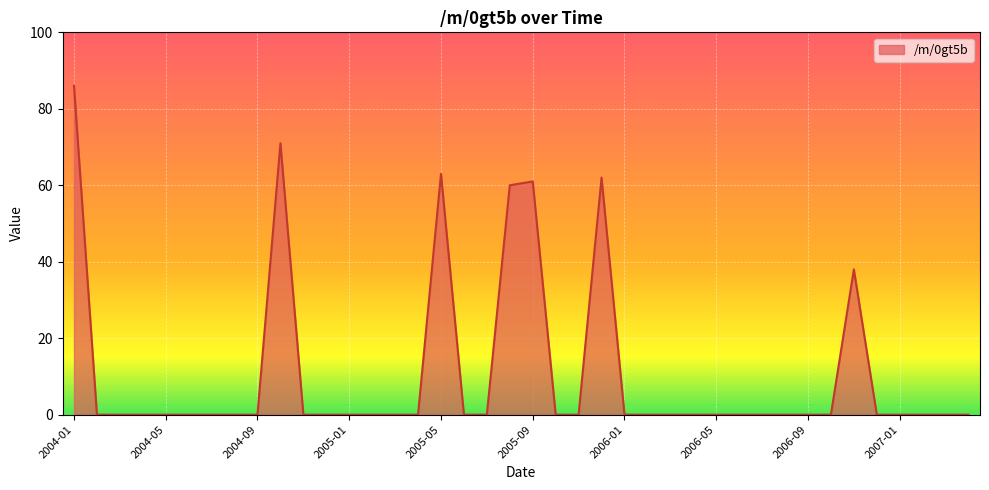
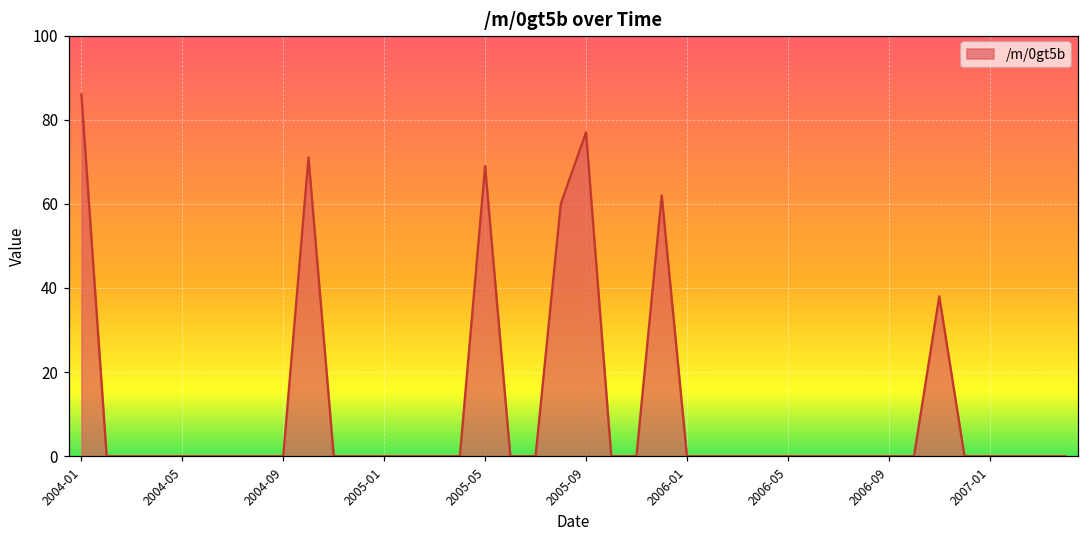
  {
    "2004-01": 86,
    "2004-05": 0,
    "2004-09": 0,
    "2005-01": 0,
-   "2005-05": 63,
-   "2005-09": 61,
+   "2005-05": 69,
+   "2005-09": 77,
    "2006-01": 0,
    "2006-05": 0,
    "2006-09": 0,
    "2007-01": 0
  }
